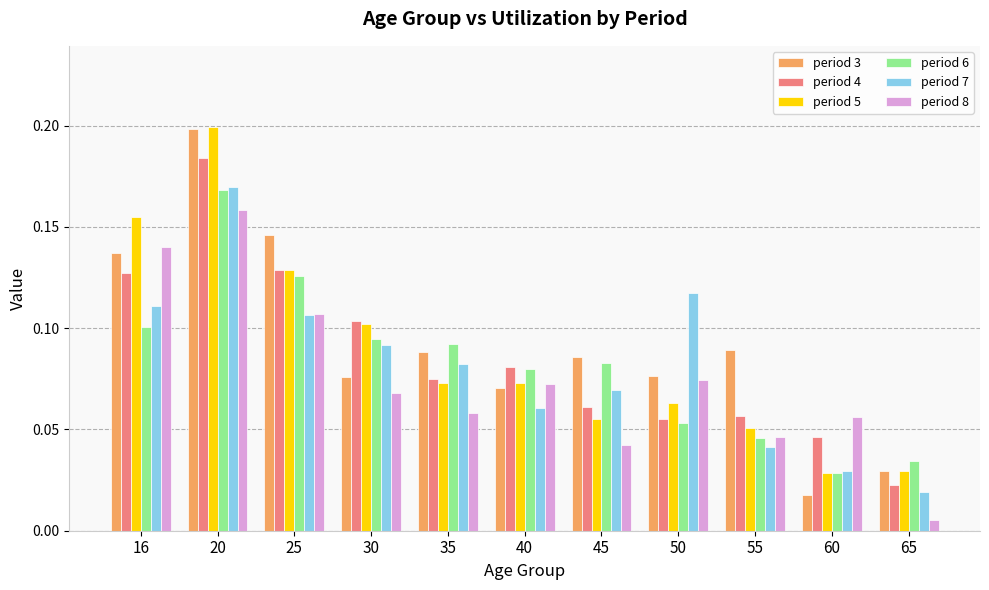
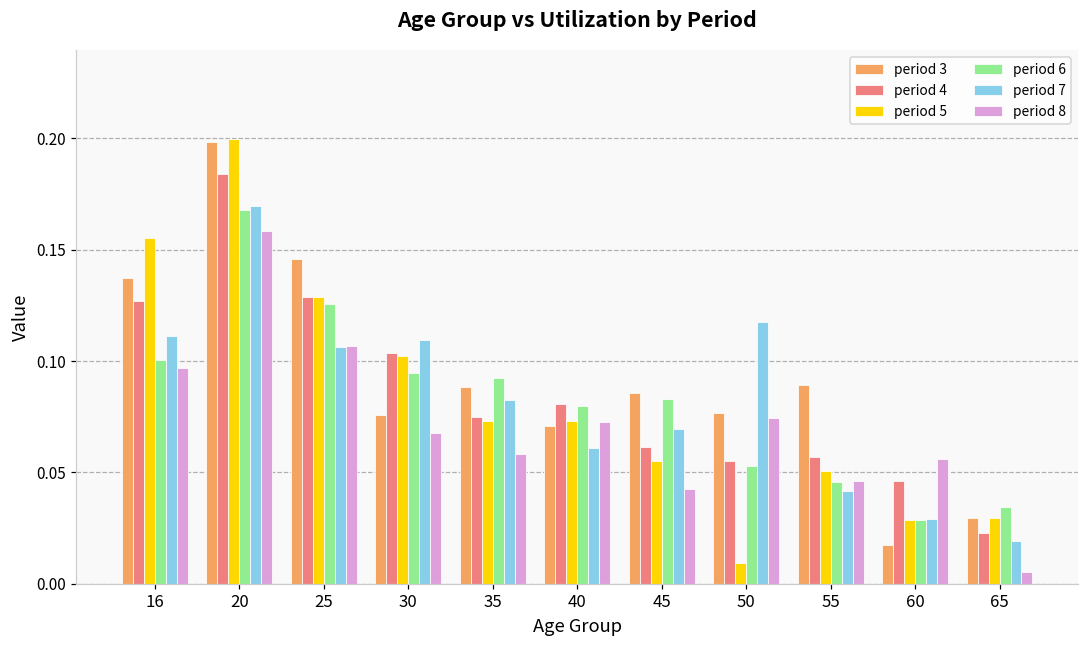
  {
    "period 5": {
      "16": 0.155,
      "20": 0.200,
      "25": 0.129,
      "30": 0.102,
      "35": 0.073,
      "40": 0.073,
      "45": 0.055,
-     "50": 0.063,
+     "50": 0.009,
      "55": 0.051,
      "60": 0.029,
      "65": 0.030
    },
    "period 6": {
      "16": 0.101,
      "20": 0.168,
      "25": 0.126,
      "30": 0.095,
      "35": 0.092,
      "40": 0.080,
      "45": 0.083,
      "50": 0.053,
      "55": 0.046,
      "60": 0.029,
      "65": 0.034
    },
    "period 7": {
      "16": 0.111,
      "20": 0.169,
      "25": 0.106,
-     "30": 0.092,
+     "30": 0.109,
      "35": 0.083,
      "40": 0.061,
      "45": 0.070,
      "50": 0.117,
      "55": 0.042,
      "60": 0.029,
      "65": 0.019
    },
    "period 8": {
-     "16": 0.140,
+     "16": 0.097,
      "20": 0.158,
      "25": 0.107,
      "30": 0.068,
      "35": 0.058,
      "40": 0.072,
      "45": 0.042,
      "50": 0.075,
      "55": 0.046,
      "60": 0.056,
      "65": 0.005
    }
  }
